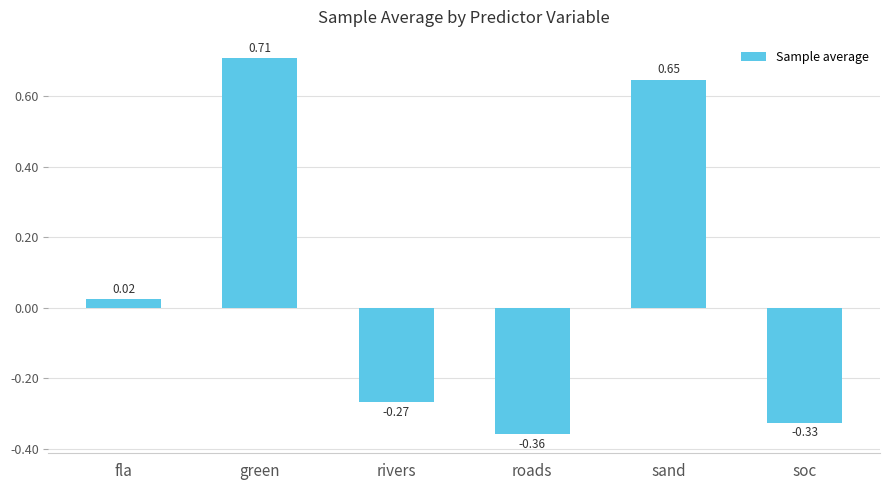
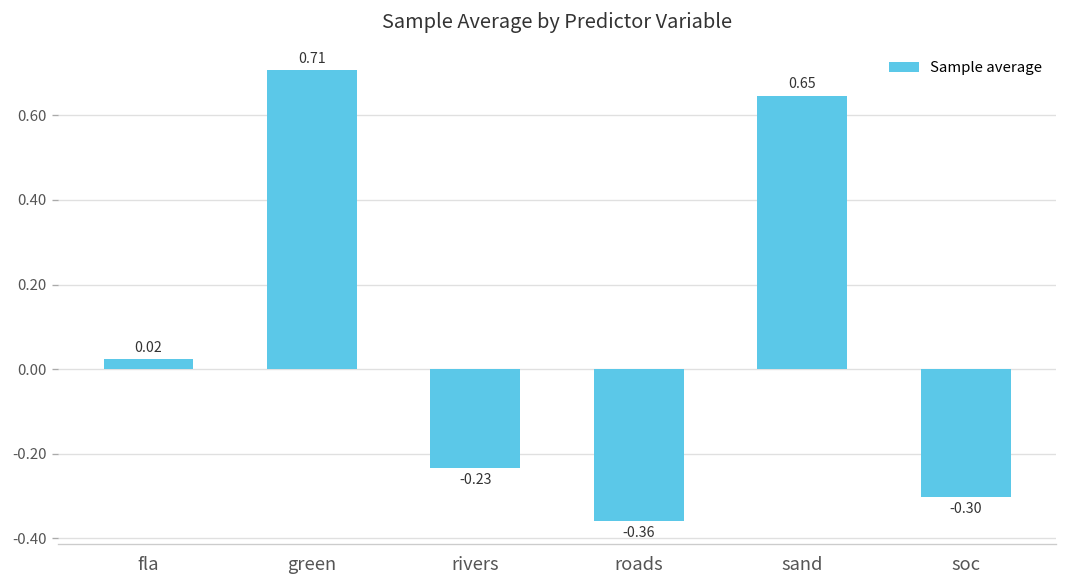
  {
    "fla": 0.02,
    "green": 0.71,
-   "rivers": -0.27,
+   "rivers": -0.23,
    "roads": -0.36,
    "sand": 0.65,
-   "soc": -0.33
+   "soc": -0.30
  }
